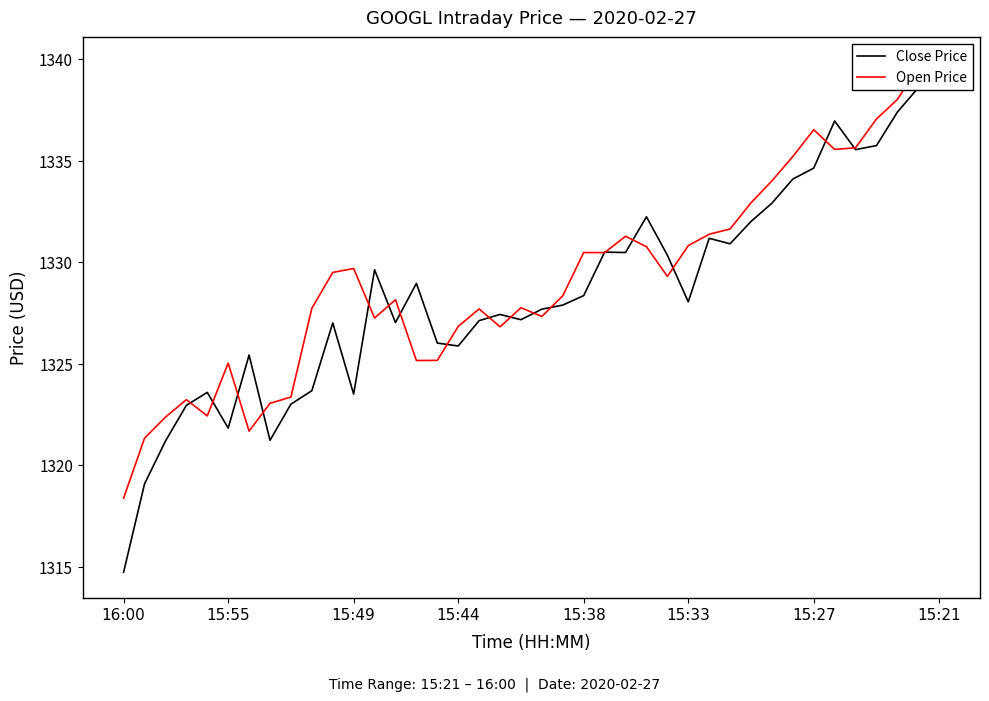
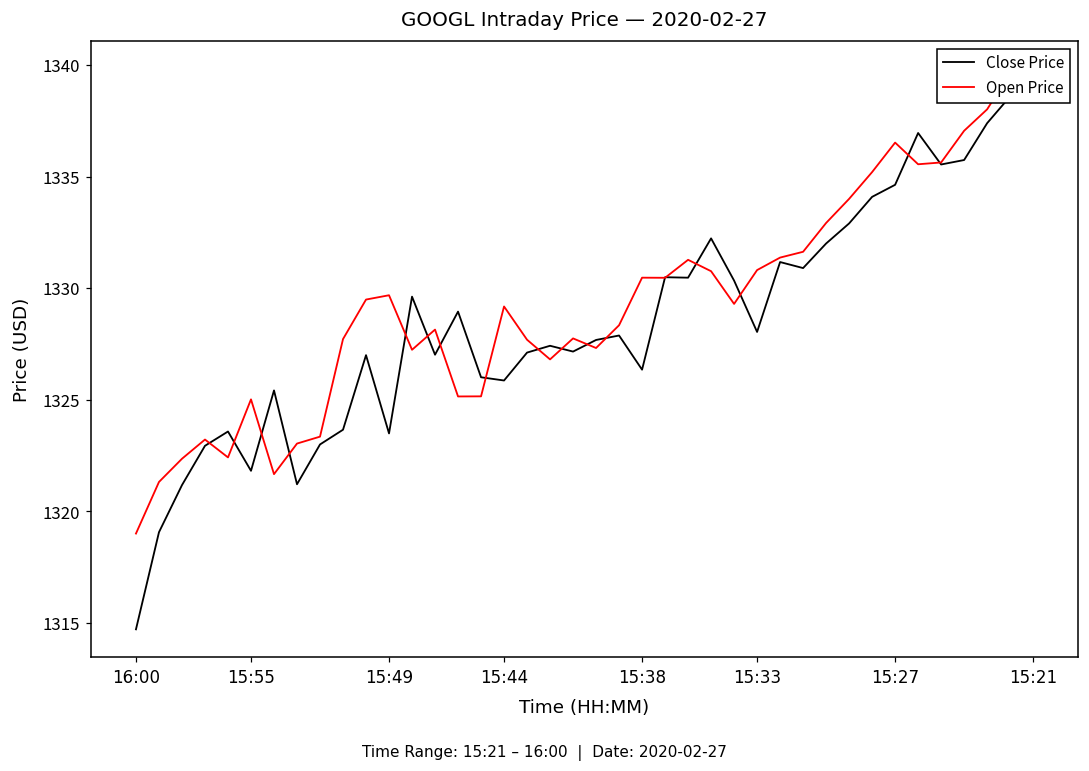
  {
    "Close Price": {
      "16:00": 1314.7,
      "15:55": 1321.8,
      "15:49": 1323.5,
      "15:44": 1325.9,
-     "15:38": 1328.4,
+     "15:38": 1326.4,
      "15:33": 1328.0,
      "15:27": 1334.6
    },
    "Open Price": {
-     "16:00": 1318.4,
+     "16:00": 1319.0,
      "15:55": 1325.0,
      "15:49": 1329.7,
-     "15:44": 1326.8,
+     "15:44": 1329.2,
      "15:38": 1330.5,
      "15:33": 1330.8,
      "15:27": 1336.5
    }
  }
